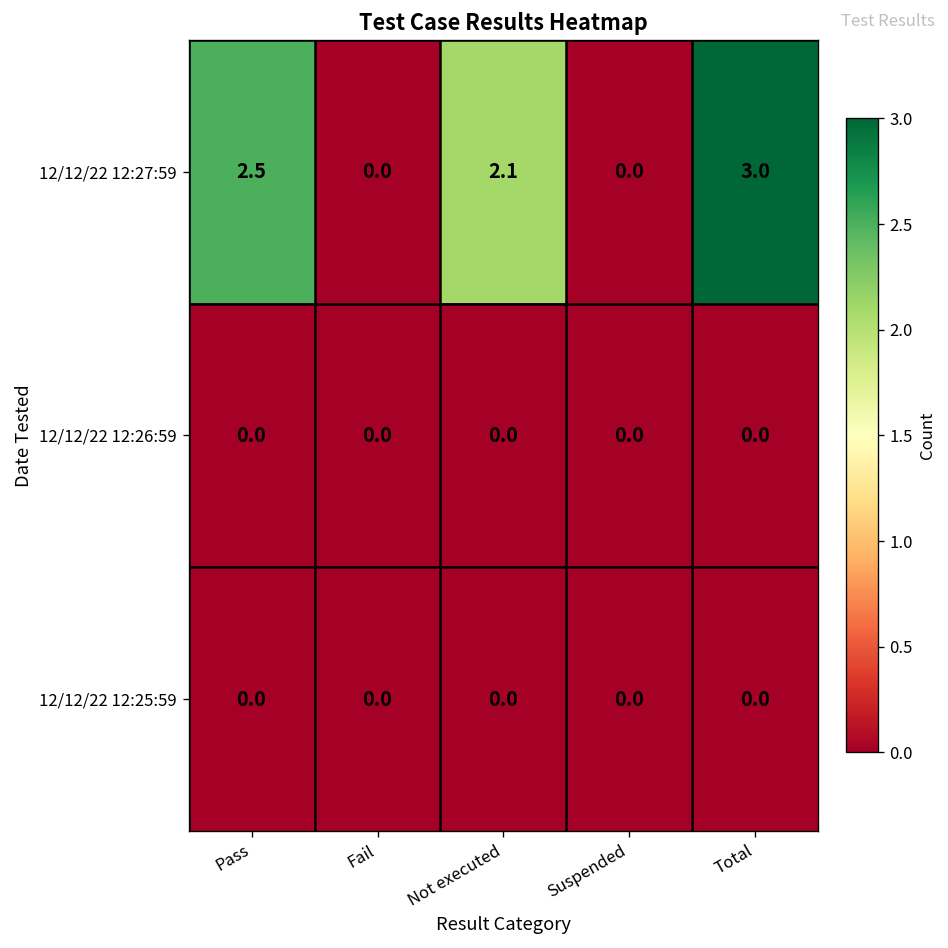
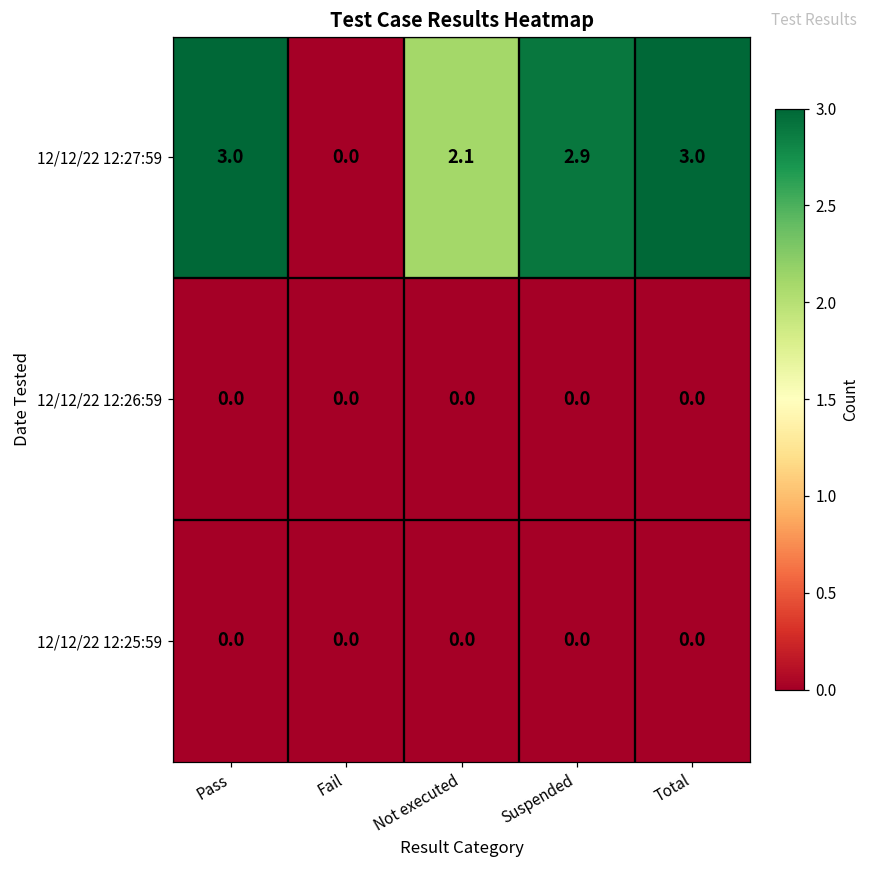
  {
    "12/12/22 12:27:59": {
-     "Pass": 2.5,
+     "Pass": 3.0,
      "Fail": 0.0,
      "Not executed": 2.1,
-     "Suspended": 0.0,
+     "Suspended": 2.9,
      "Total": 3.0
    },
    "12/12/22 12:26:59": {
      "Pass": 0.0,
      "Fail": 0.0,
      "Not executed": 0.0,
      "Suspended": 0.0,
      "Total": 0.0
    },
    "12/12/22 12:25:59": {
      "Pass": 0.0,
      "Fail": 0.0,
      "Not executed": 0.0,
      "Suspended": 0.0,
      "Total": 0.0
    }
  }
